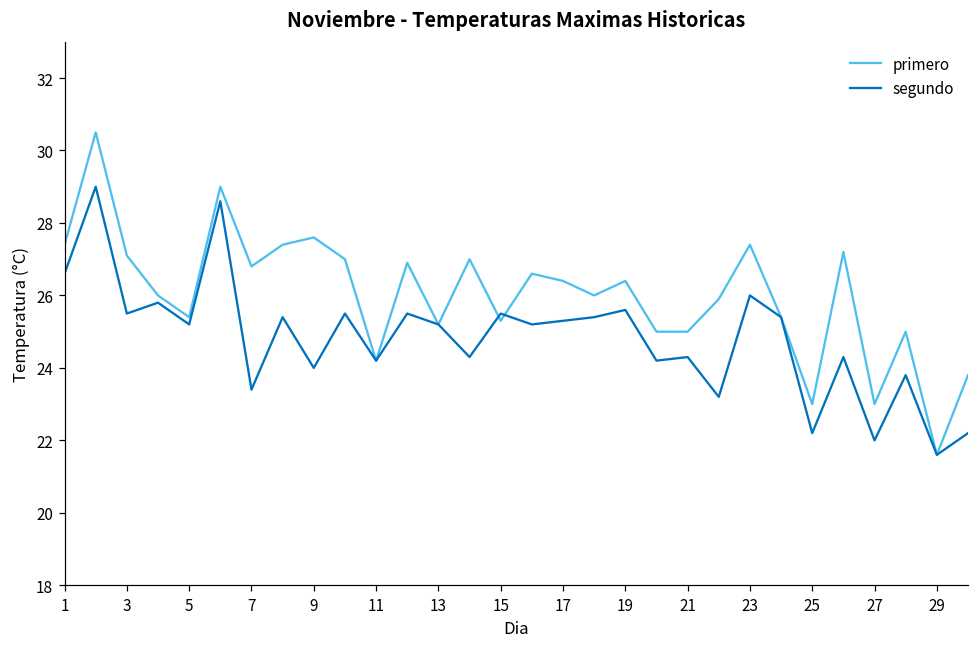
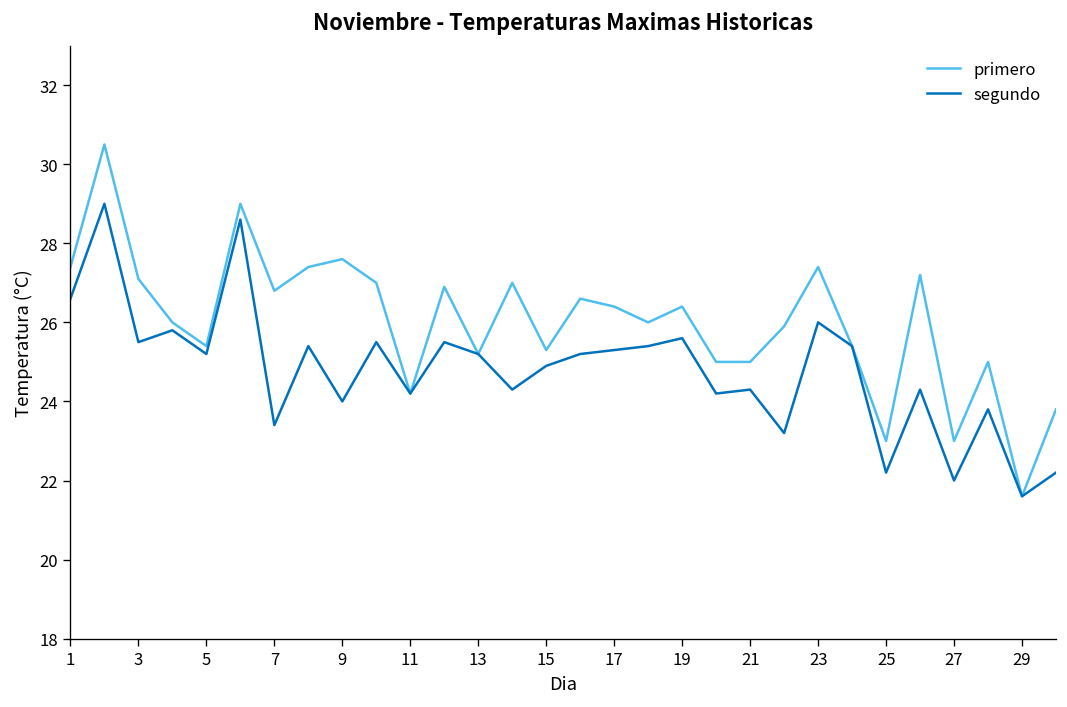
  {
    "primero": {
      "1": 27.4,
      "3": 27.1,
      "5": 25.4,
      "7": 26.8,
      "9": 27.6,
      "15": 25.3,
      "17": 26.4,
      "19": 26.4,
      "21": 25.0,
      "23": 27.4,
      "25": 23.0,
      "27": 23.0
    },
    "segundo": {
      "1": 26.6,
      "3": 25.5,
      "5": 25.2,
      "7": 23.4,
      "9": 24.0,
-     "15": 25.5,
+     "15": 24.9,
      "17": 25.3,
      "19": 25.6,
      "21": 24.3,
      "23": 26.0,
      "25": 22.2,
      "27": 22.0
    }
  }
